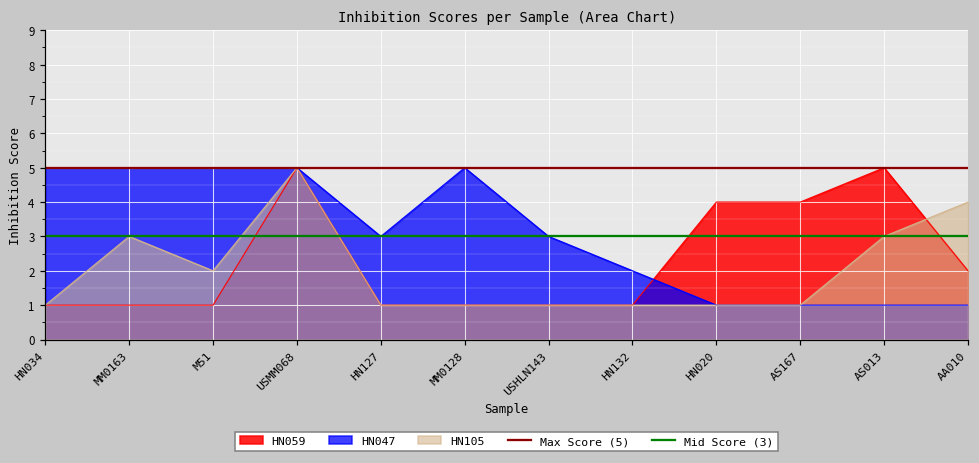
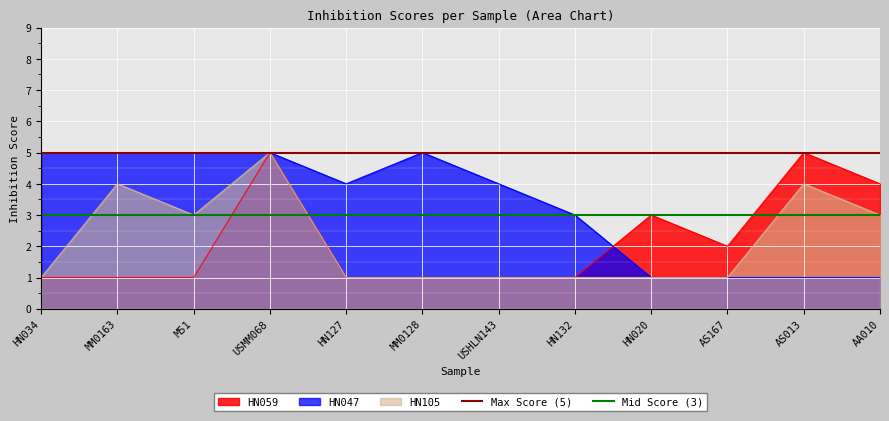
  {
    "HN059": {
      "MM0163": 1,
      "M51": 1,
-     "HN020": 4,
-     "AS167": 4,
+     "HN020": 3,
+     "AS167": 2,
      "AS013": 5,
-     "AA010": 2
+     "AA010": 4
    },
    "HN047": {
      "HN034": 5,
      "MM0163": 5,
      "M51": 5,
-     "HN127": 3,
+     "HN127": 4,
      "MM0128": 5,
-     "USHLN143": 3,
-     "HN132": 2,
+     "USHLN143": 4,
+     "HN132": 3,
      "AS013": 1,
      "AA010": 1
    },
    "HN105": {
-     "MM0163": 3,
-     "M51": 2,
-     "AS013": 3,
-     "AA010": 4
+     "MM0163": 4,
+     "M51": 3,
+     "AS013": 4,
+     "AA010": 3
    }
  }
